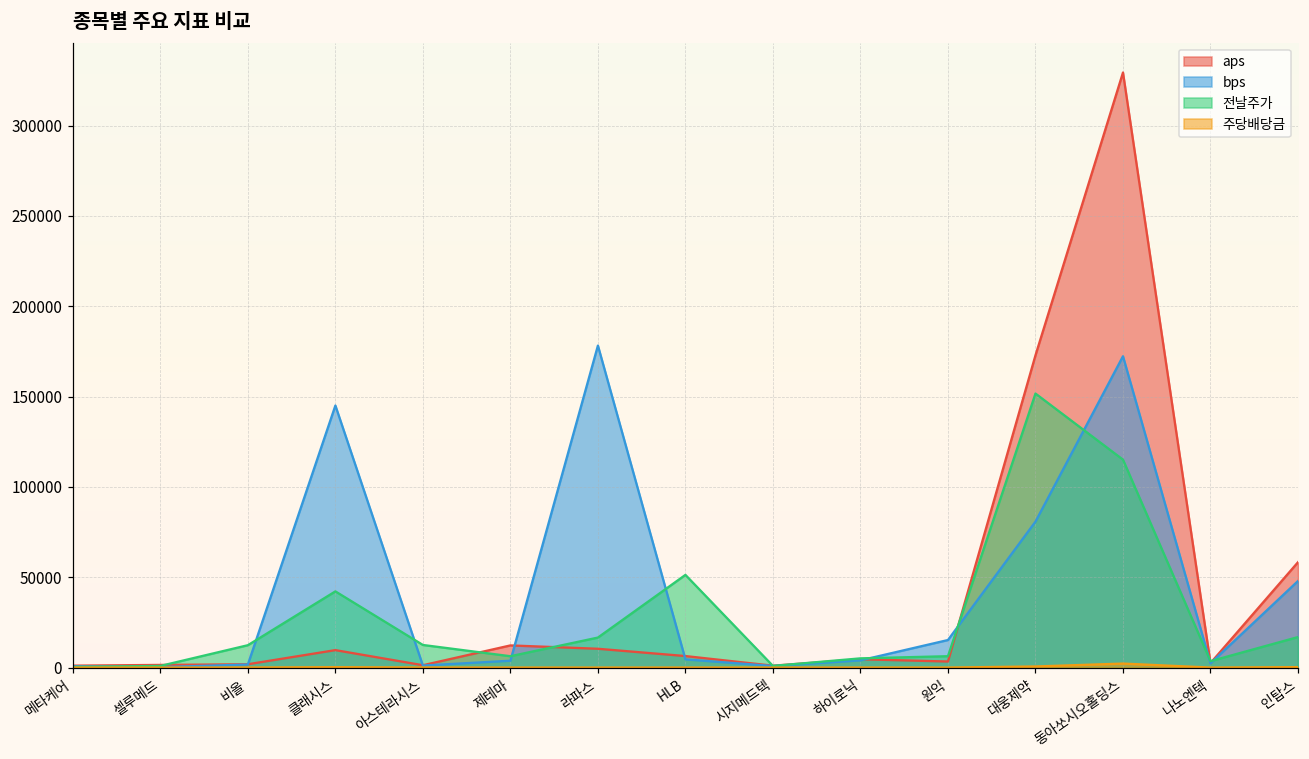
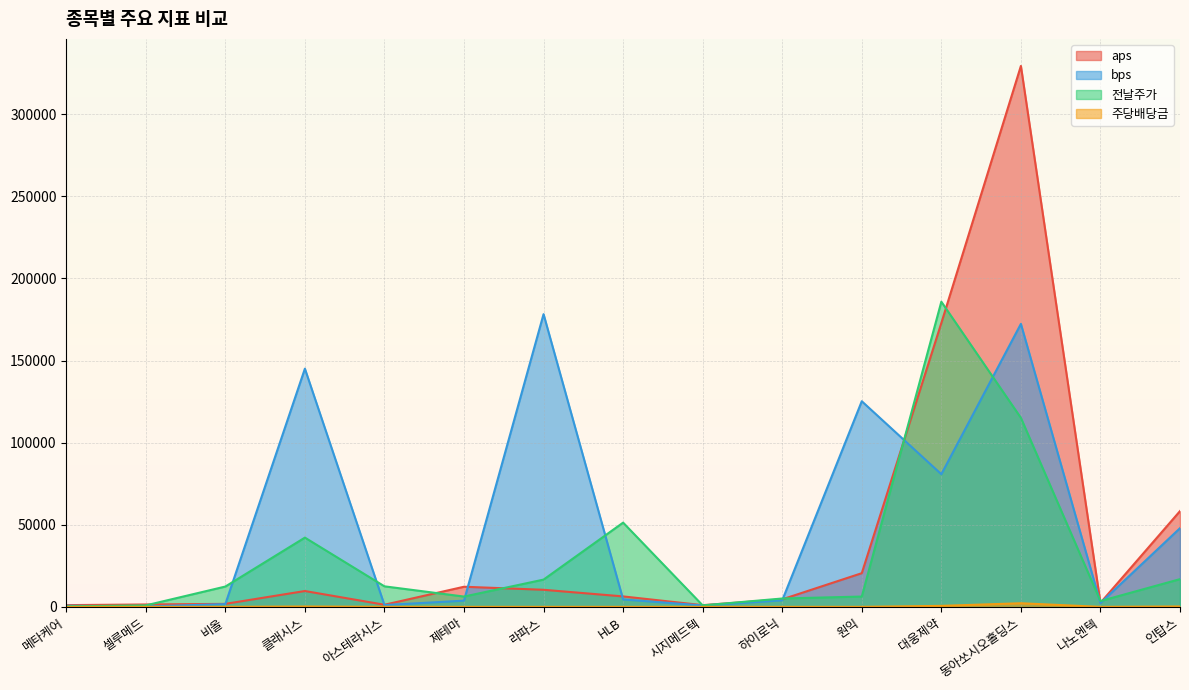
  {
    "aps": {
      "클래시스": 10000,
      "제테마": 12000,
      "라파스": 10000,
      "HLB": 6000,
-     "원익": 3000,
+     "원익": 21000,
      "대웅제약": 173000,
      "동아쏘시오홀딩스": 329000,
      "인탑스": 58000
    },
    "bps": {
      "클래시스": 145000,
      "제테마": 4000,
      "라파스": 178000,
      "HLB": 5000,
-     "원익": 15000,
+     "원익": 125000,
      "대웅제약": 81000,
      "동아쏘시오홀딩스": 172000,
      "인탑스": 48000
    },
    "전날주가": {
      "비올": 12000,
      "클래시스": 42000,
      "아스테라시스": 13000,
      "제테마": 6000,
      "라파스": 17000,
      "HLB": 51000,
      "원익": 6000,
-     "대웅제약": 152000,
+     "대웅제약": 186000,
      "동아쏘시오홀딩스": 115000,
      "인탑스": 17000
    },
    "주당배당금": {
      "비올": 0,
      "클래시스": 0,
      "제테마": 0,
      "라파스": 0,
      "HLB": 0,
      "하이로닉": 0,
      "원익": 0,
      "대웅제약": 1000,
      "동아쏘시오홀딩스": 2000,
      "나노엔텍": 0,
      "인탑스": 0
    }
  }
